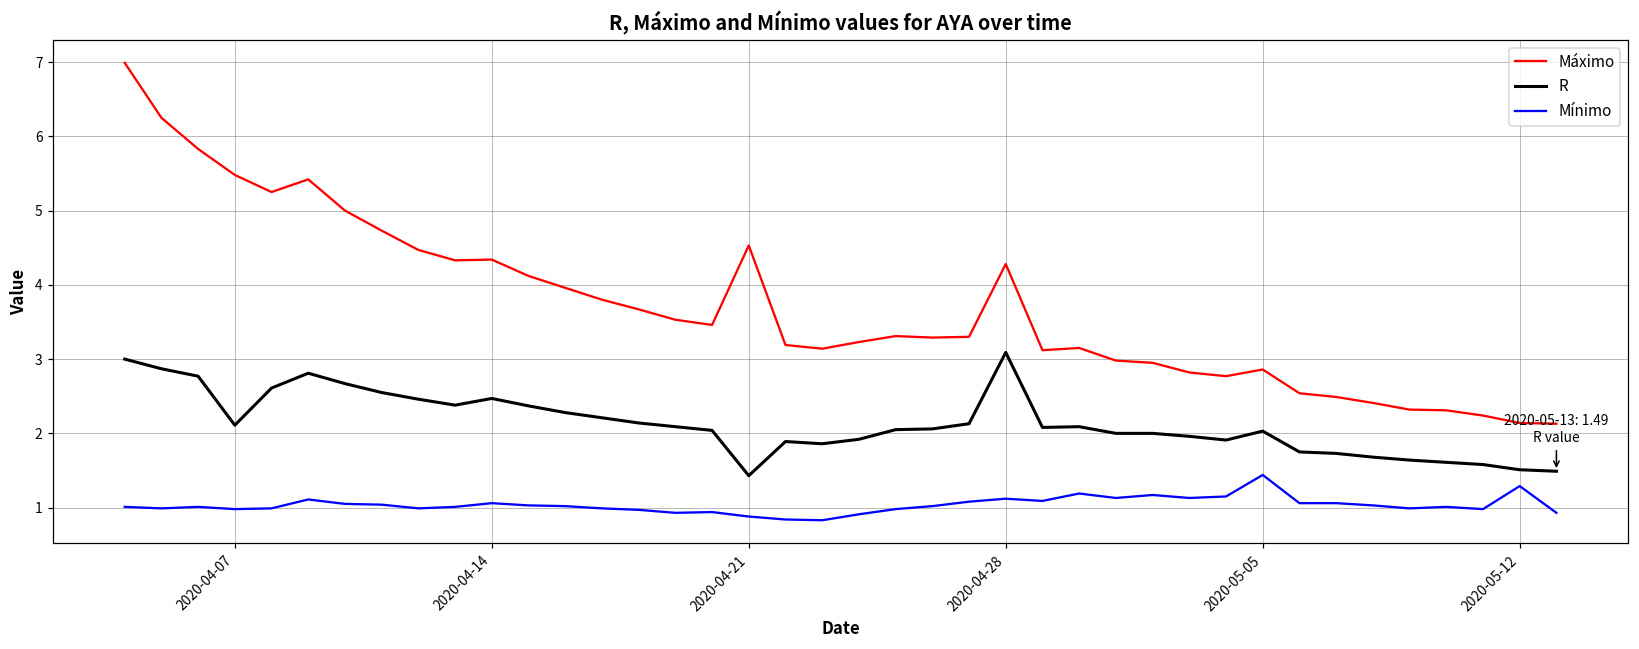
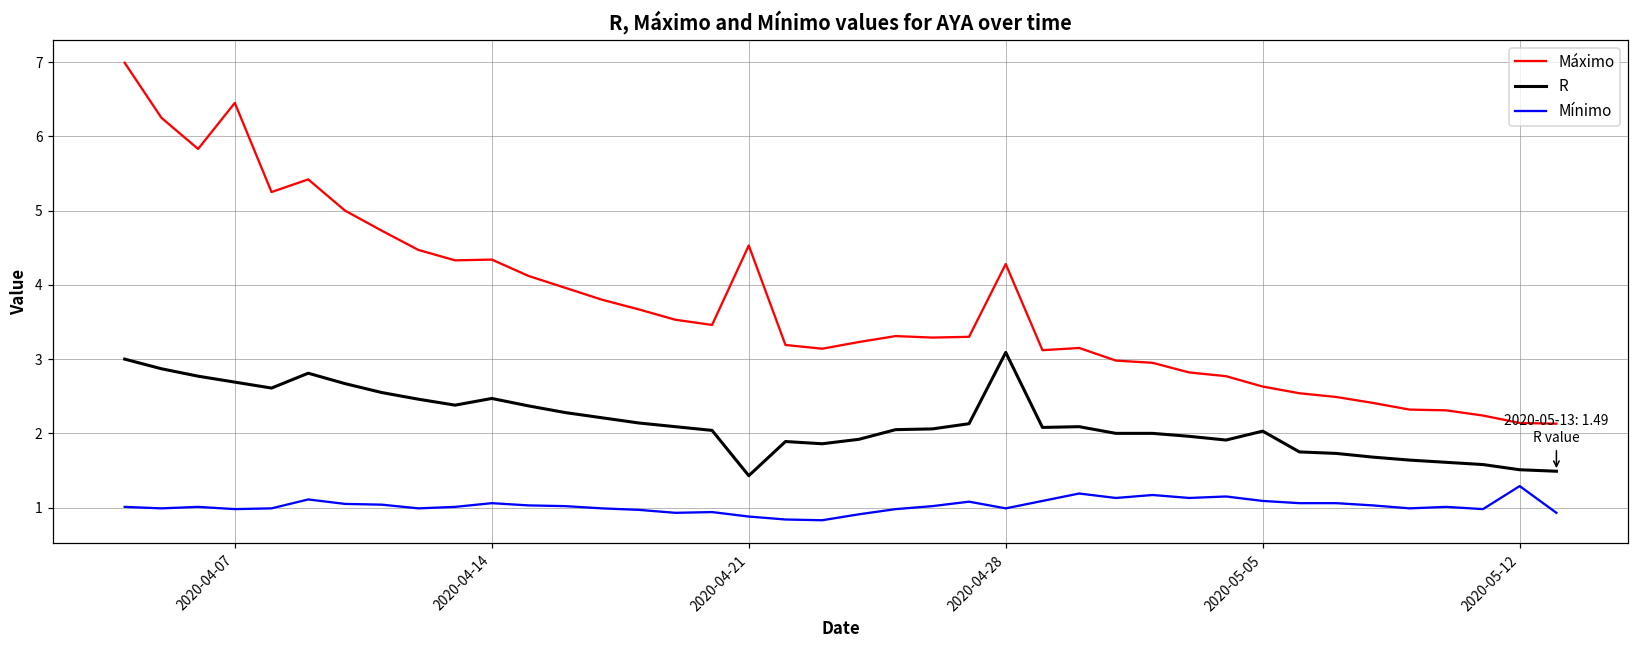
  {
    "Máximo": {
-     "2020-04-07": 5.5,
+     "2020-04-07": 6.5,
      "2020-04-14": 4.3,
      "2020-04-21": 4.5,
      "2020-04-28": 4.3,
-     "2020-05-05": 2.9
+     "2020-05-05": 2.6
    },
    "R": {
-     "2020-04-07": 2.1,
+     "2020-04-07": 2.7,
      "2020-04-14": 2.5,
      "2020-04-21": 1.4,
      "2020-04-28": 3.1,
      "2020-05-05": 2.0,
      "2020-05-12": 1.5
    },
    "Mínimo": {
      "2020-04-07": 1.0,
      "2020-04-14": 1.1,
      "2020-04-21": 0.9,
-     "2020-04-28": 1.1,
-     "2020-05-05": 1.4,
+     "2020-04-28": 1.0,
+     "2020-05-05": 1.1,
      "2020-05-12": 1.3
    }
  }
